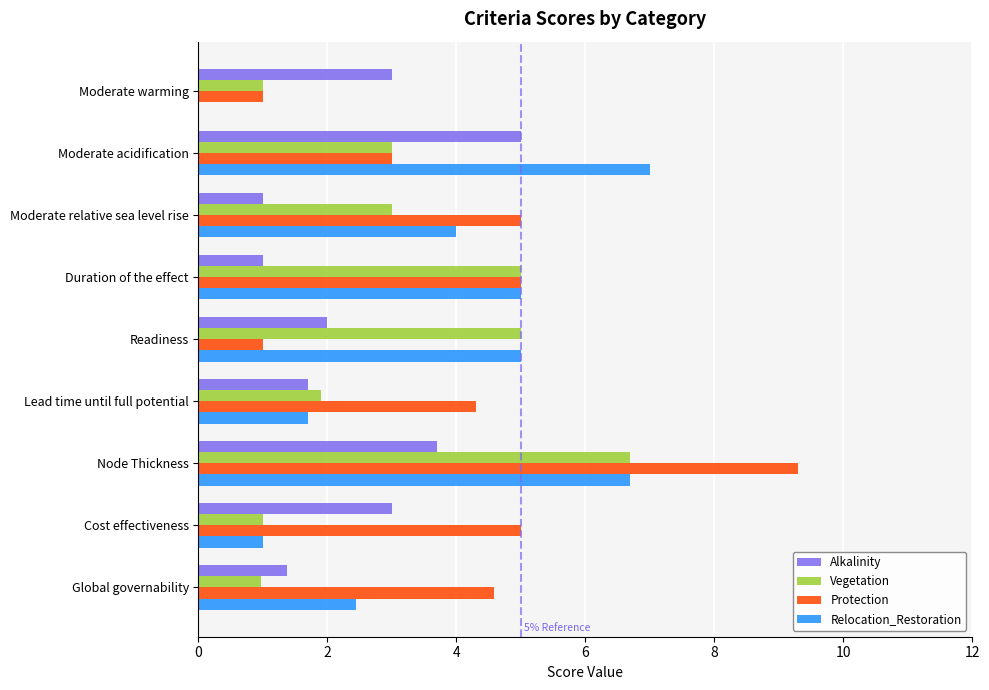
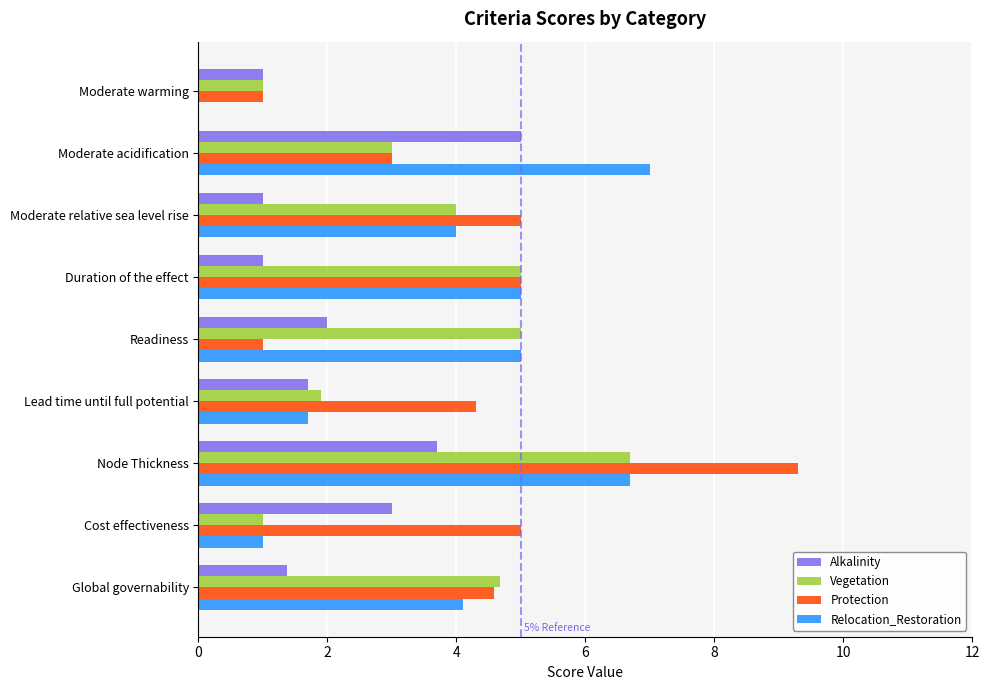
  {
    "Alkalinity": {
-     "Moderate warming": 3,
+     "Moderate warming": 1,
      "Moderate acidification": 5,
      "Moderate relative sea level rise": 1,
      "Duration of the effect": 1,
      "Readiness": 2,
      "Lead time until full potential": 1.7,
      "Node Thickness": 3.7,
      "Cost effectiveness": 3,
      "Global governability": 1.4
    },
    "Vegetation": {
      "Moderate warming": 1.0,
      "Moderate acidification": 3.0,
-     "Moderate relative sea level rise": 3,
+     "Moderate relative sea level rise": 4,
      "Duration of the effect": 5.0,
      "Readiness": 5.0,
      "Lead time until full potential": 1.9,
      "Node Thickness": 6.7,
      "Cost effectiveness": 1.0,
-     "Global governability": 1.0
+     "Global governability": 4.7
    },
    "Protection": {
      "Moderate warming": 1.0,
      "Moderate acidification": 3.0,
      "Moderate relative sea level rise": 5.0,
      "Duration of the effect": 5.0,
      "Readiness": 1.0,
      "Lead time until full potential": 4.3,
      "Node Thickness": 9.3,
      "Cost effectiveness": 5.0,
      "Global governability": 4.6
    },
    "Relocation_Restoration": {
      "Moderate warming": 0.0,
      "Moderate acidification": 7.0,
      "Moderate relative sea level rise": 4.0,
      "Duration of the effect": 5.0,
      "Readiness": 5.0,
      "Lead time until full potential": 1.7,
      "Node Thickness": 6.7,
      "Cost effectiveness": 1.0,
-     "Global governability": 2.4
+     "Global governability": 4.1
    }
  }
